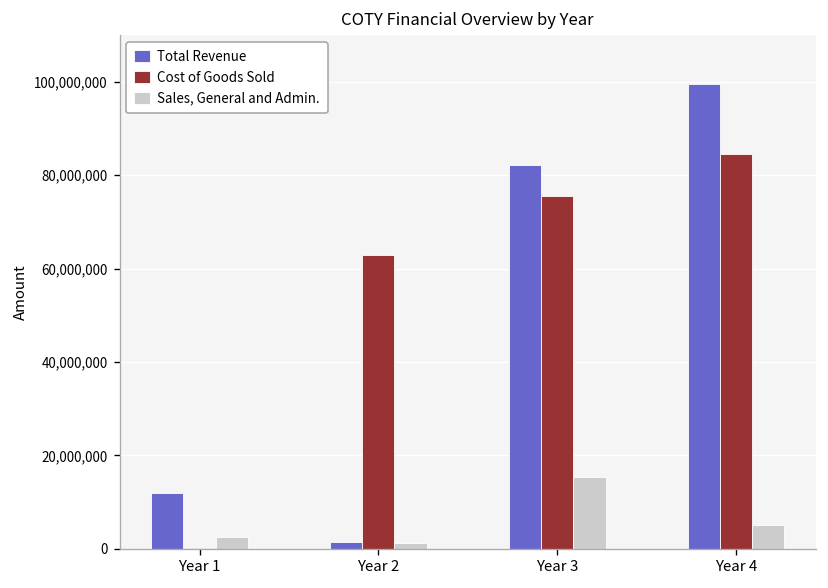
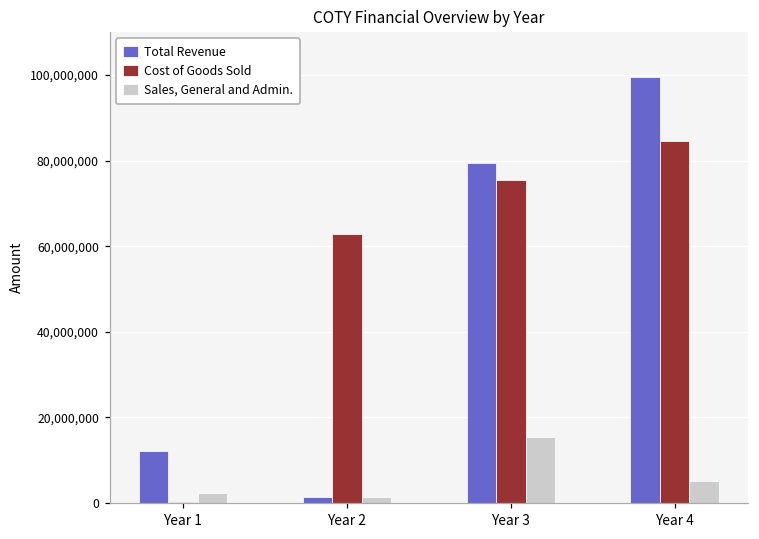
  {
    "Total Revenue": {
      "Year 1": "12,000,000",
      "Year 2": "2,000,000",
-     "Year 3": "82,000,000",
+     "Year 3": "80,000,000",
      "Year 4": "100,000,000"
    },
    "Cost of Goods Sold": {
      "Year 2": "63,000,000",
      "Year 3": "76,000,000",
      "Year 4": "84,000,000"
    },
    "Sales, General and Admin.": {
      "Year 1": "2,000,000",
      "Year 2": "1,000,000",
      "Year 3": "15,000,000",
      "Year 4": "5,000,000"
    }
  }
